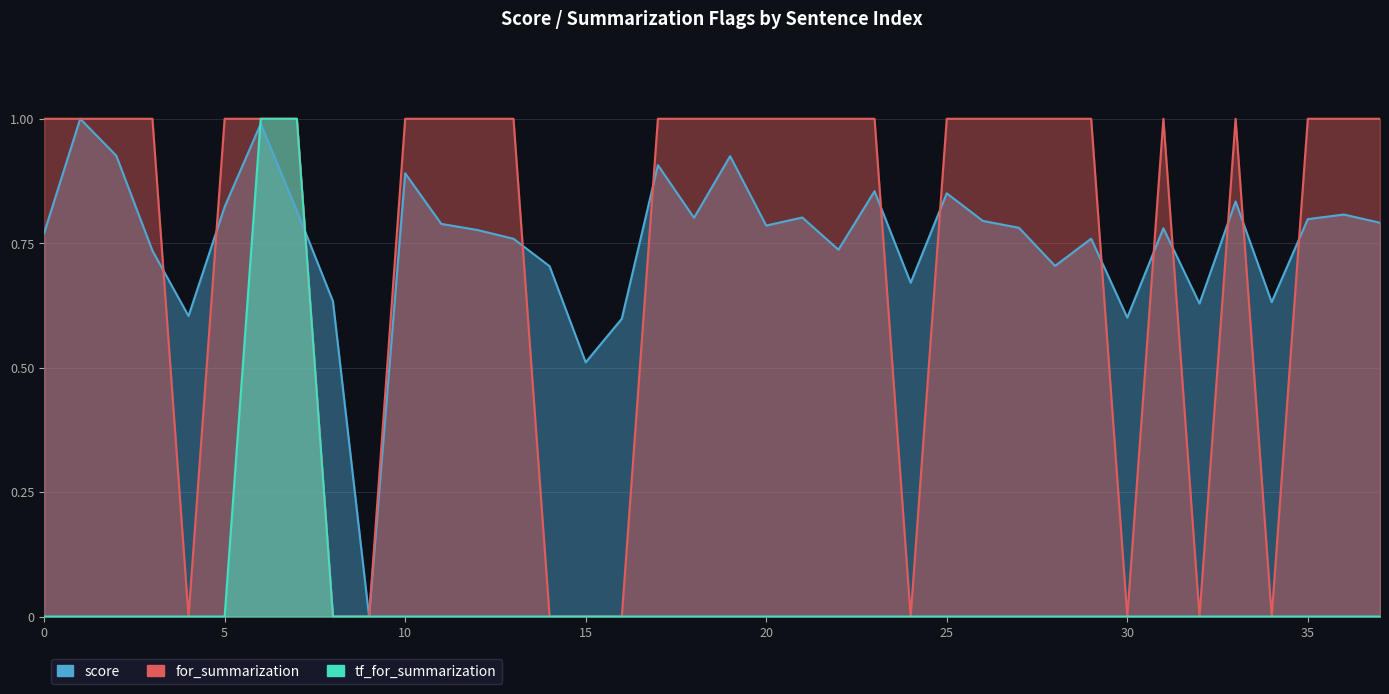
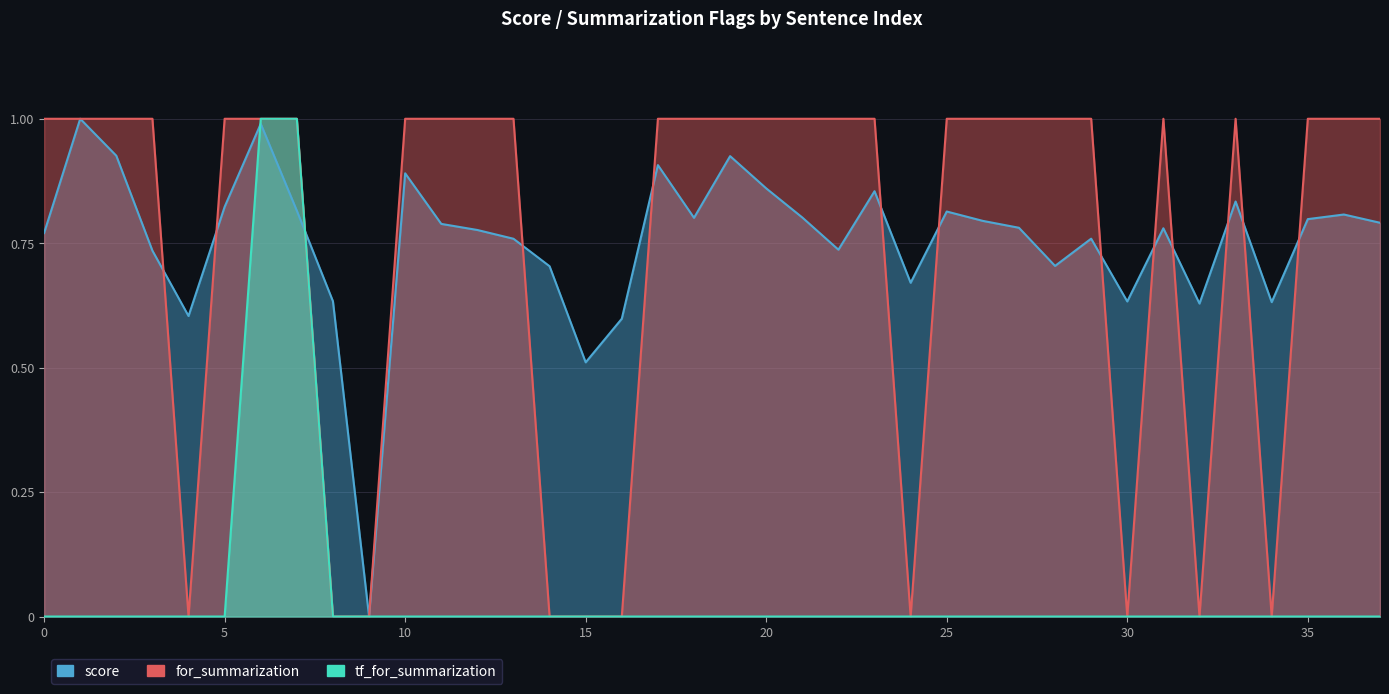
  {
    "score": {
      "0": 0.77,
      "5": 0.82,
      "10": 0.89,
      "15": 0.51,
-     "20": 0.79,
-     "25": 0.85,
-     "30": 0.60,
+     "20": 0.86,
+     "25": 0.81,
+     "30": 0.63,
      "35": 0.80
    },
    "for_summarization": {
      "0": 1.00,
      "5": 1.00,
      "10": 1.00,
      "20": 1.00,
      "25": 1.00,
      "35": 1.00
    },
    "tf_for_summarization": {
      "0": 0.00,
      "5": 0.00,
      "10": 0.00,
      "20": 0.00,
      "25": 0.00,
      "35": 0.00
    }
  }
